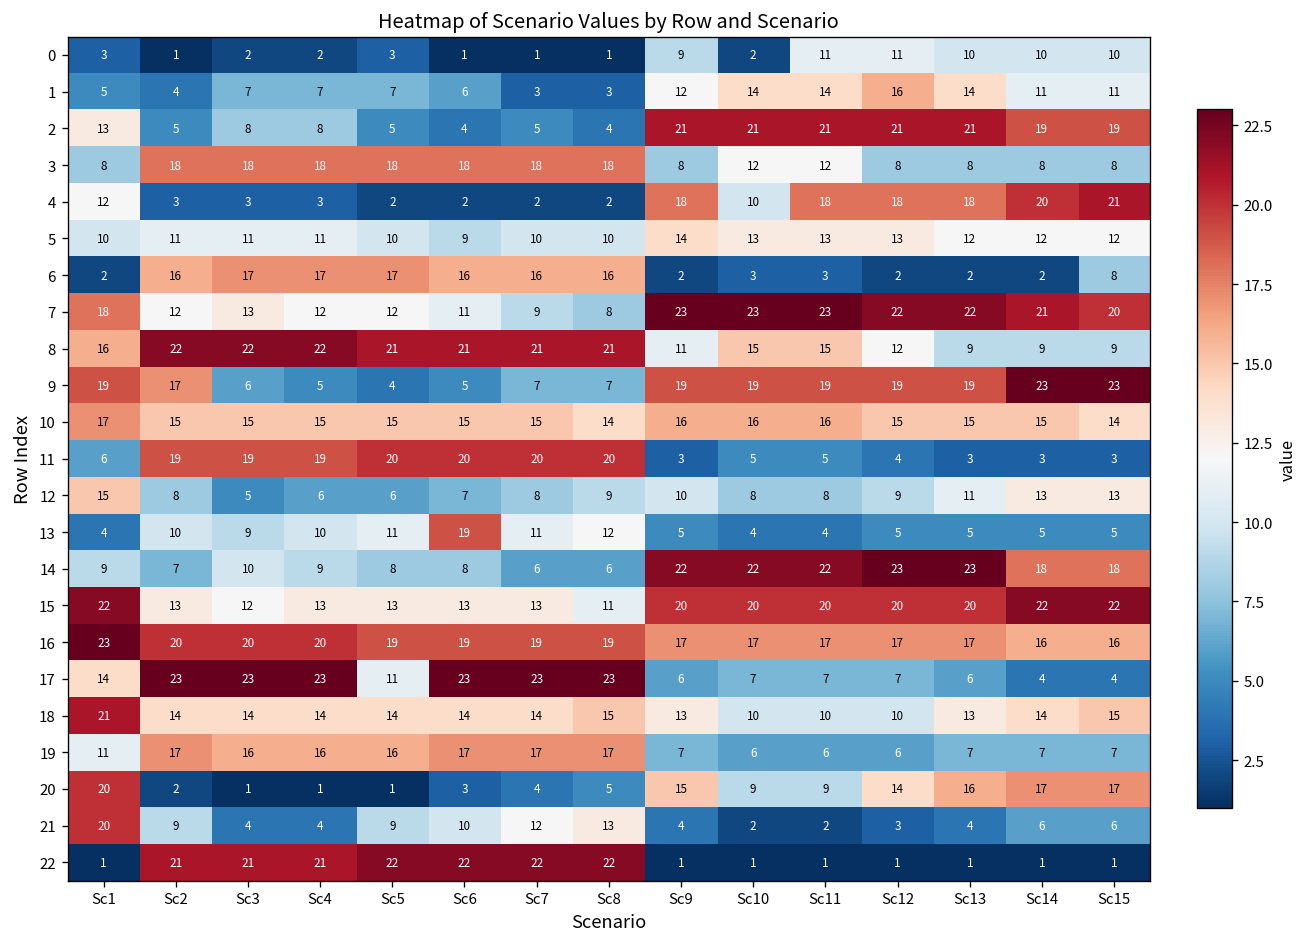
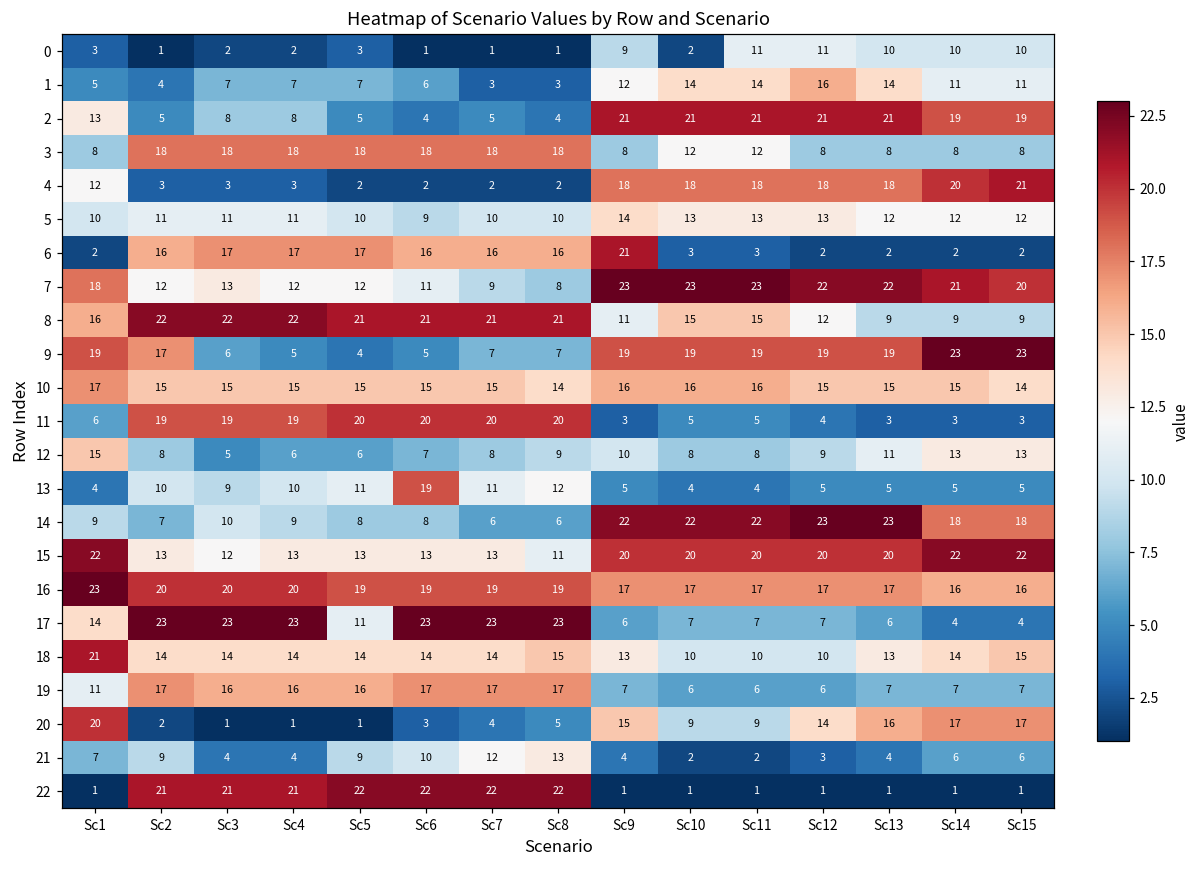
  {
    "4": {
      "Sc1": 12,
      "Sc2": 3,
      "Sc3": 3,
      "Sc4": 3,
      "Sc5": 2,
      "Sc6": 2,
      "Sc7": 2,
      "Sc8": 2,
      "Sc9": 18,
-     "Sc10": 10,
+     "Sc10": 18,
      "Sc11": 18,
      "Sc12": 18,
      "Sc13": 18,
      "Sc14": 20,
      "Sc15": 21
    },
    "6": {
      "Sc1": 2,
      "Sc2": 16,
      "Sc3": 17,
      "Sc4": 17,
      "Sc5": 17,
      "Sc6": 16,
      "Sc7": 16,
      "Sc8": 16,
-     "Sc9": 2,
+     "Sc9": 21,
      "Sc10": 3,
      "Sc11": 3,
      "Sc12": 2,
      "Sc13": 2,
      "Sc14": 2,
-     "Sc15": 8
+     "Sc15": 2
    },
    "21": {
-     "Sc1": 20,
+     "Sc1": 7,
      "Sc2": 9,
      "Sc3": 4,
      "Sc4": 4,
      "Sc5": 9,
      "Sc6": 10,
      "Sc7": 12,
      "Sc8": 13,
      "Sc9": 4,
      "Sc10": 2,
      "Sc11": 2,
      "Sc12": 3,
      "Sc13": 4,
      "Sc14": 6,
      "Sc15": 6
    }
  }
